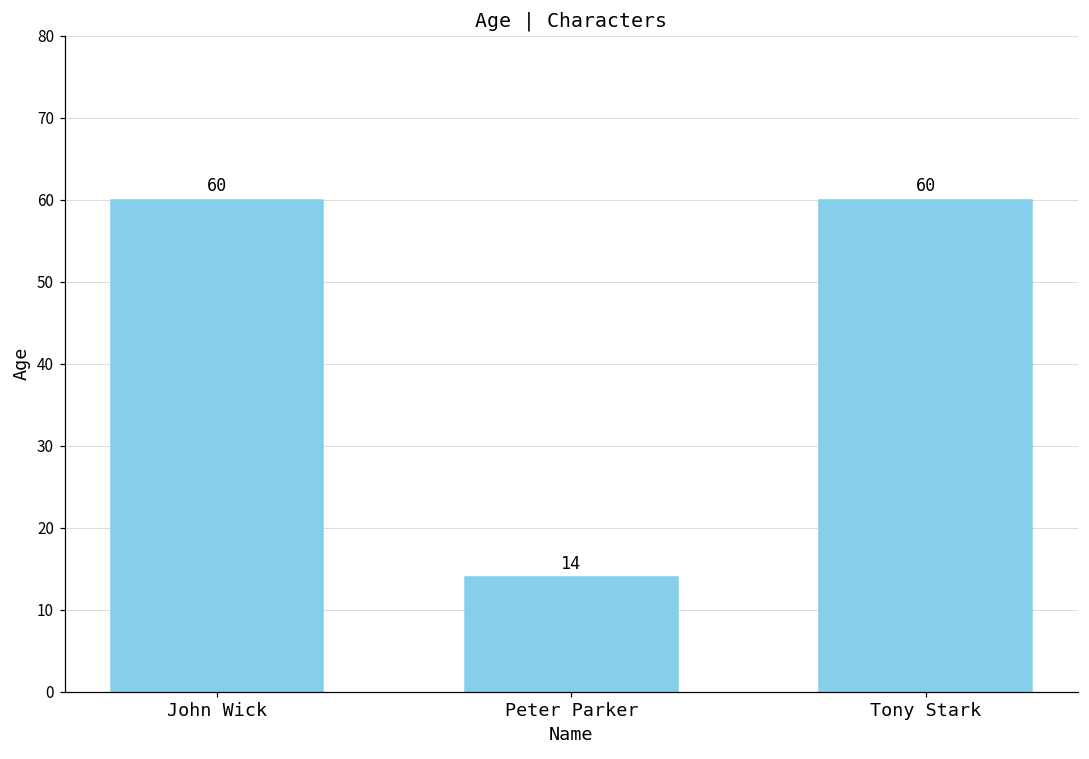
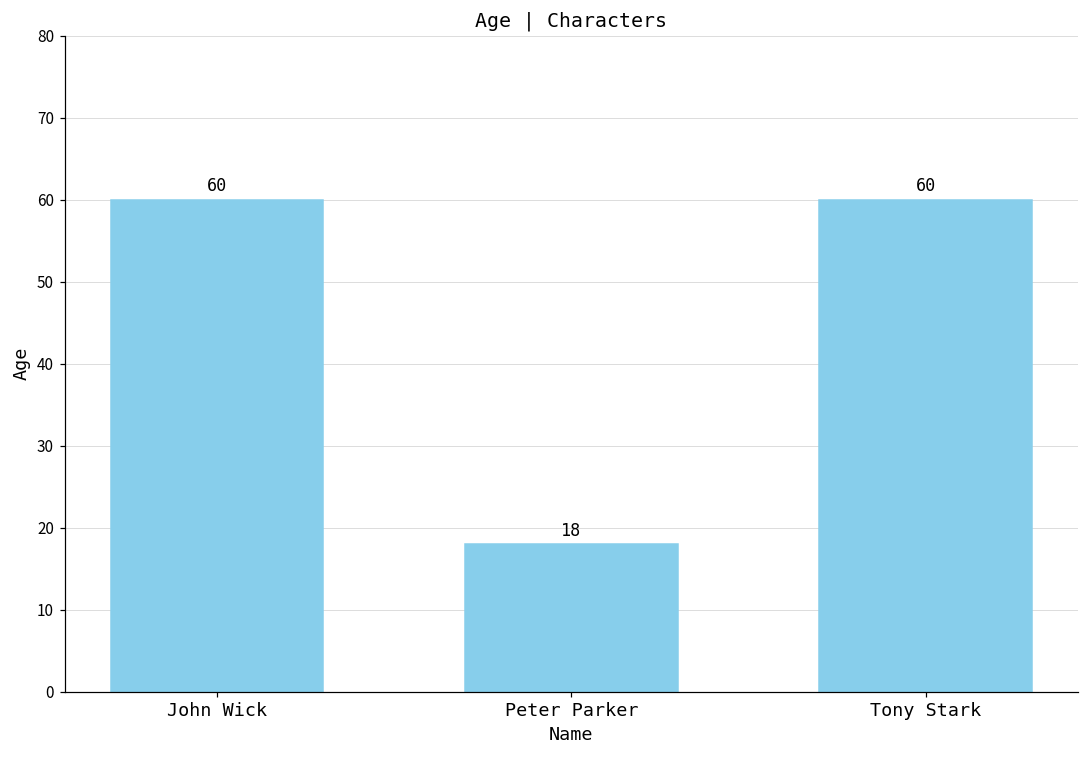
  {
    "John Wick": 60,
-   "Peter Parker": 14,
+   "Peter Parker": 18,
    "Tony Stark": 60
  }
